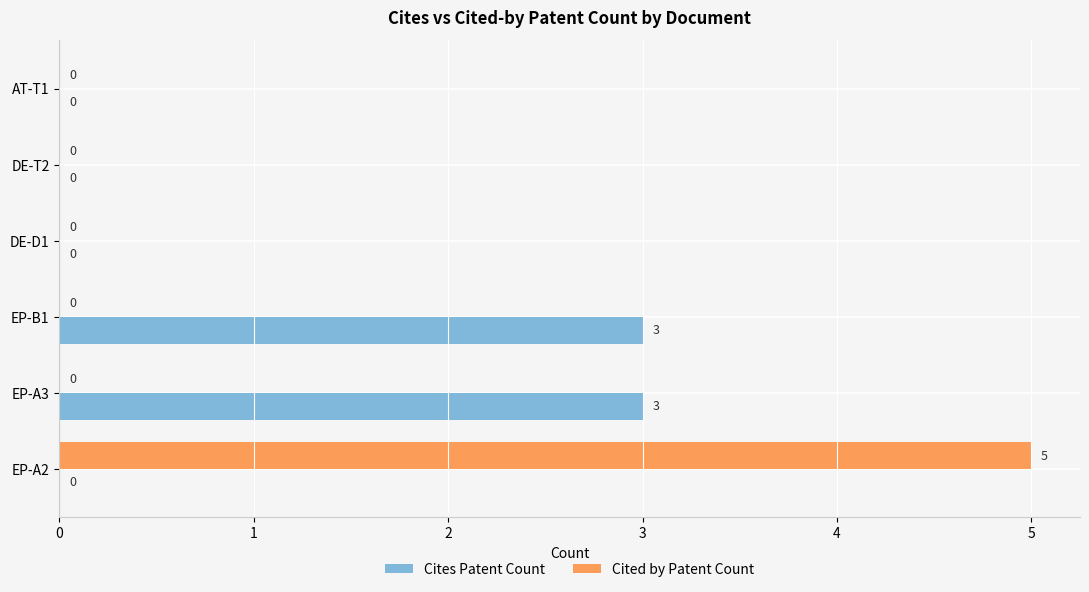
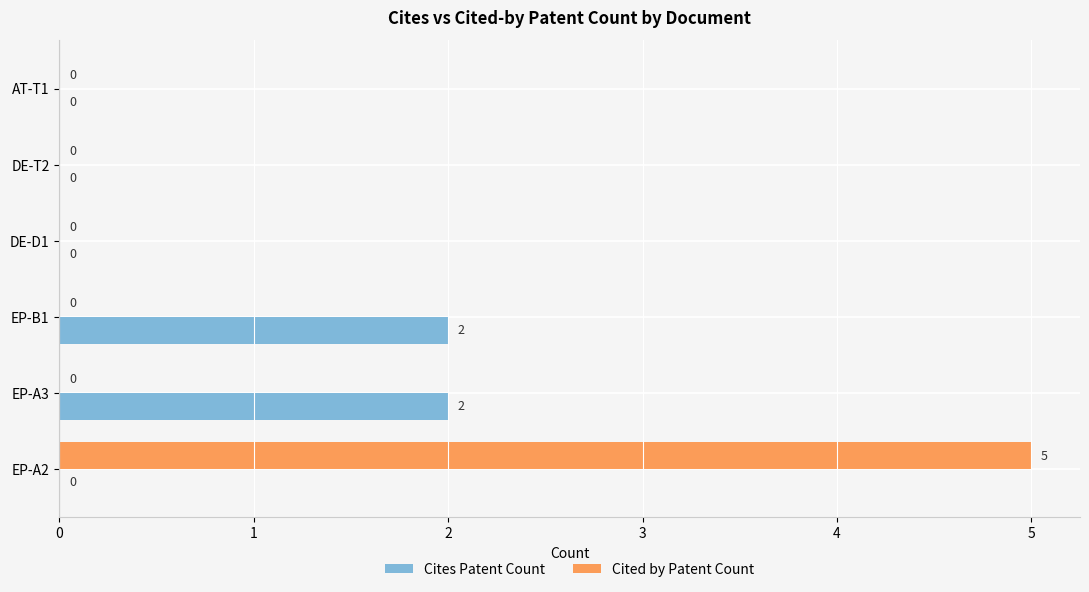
  {
    "Cites Patent Count": {
      "AT-T1": 0,
      "DE-T2": 0,
      "DE-D1": 0,
-     "EP-B1": 3,
-     "EP-A3": 3,
+     "EP-B1": 2,
+     "EP-A3": 2,
      "EP-A2": 0
    },
    "Cited by Patent Count": {
      "AT-T1": 0,
      "DE-T2": 0,
      "DE-D1": 0,
      "EP-B1": 0,
      "EP-A3": 0,
      "EP-A2": 5
    }
  }
